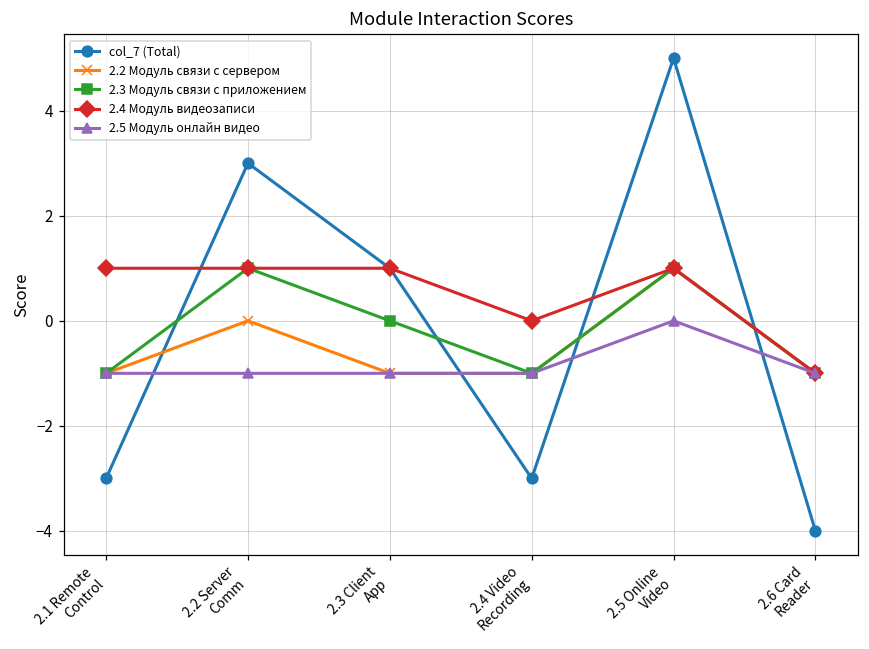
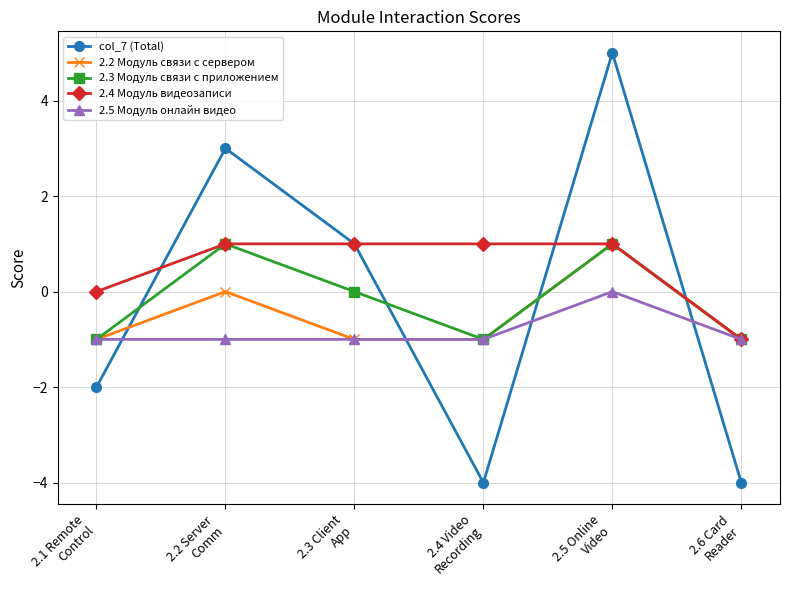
  {
    "col_7 (Total)": {
-     "2.1 Remote Control": -3,
+     "2.1 Remote Control": -2,
      "2.2 Server Comm": 3,
-     "2.4 Video Recording": -3,
+     "2.4 Video Recording": -4,
      "2.5 Online Video": 5,
      "2.6 Card Reader": -4
    },
    "2.2 Модуль связи с сервером": {
      "2.2 Server Comm": 0
    },
    "2.3 Модуль связи с приложением": {
      "2.3 Client App": 0
    },
    "2.4 Модуль видеозаписи": {
-     "2.1 Remote Control": 1,
-     "2.4 Video Recording": 0
+     "2.1 Remote Control": 0,
+     "2.4 Video Recording": 1
    },
    "2.5 Модуль онлайн видео": {
      "2.2 Server Comm": -1,
      "2.5 Online Video": 0
    }
  }
